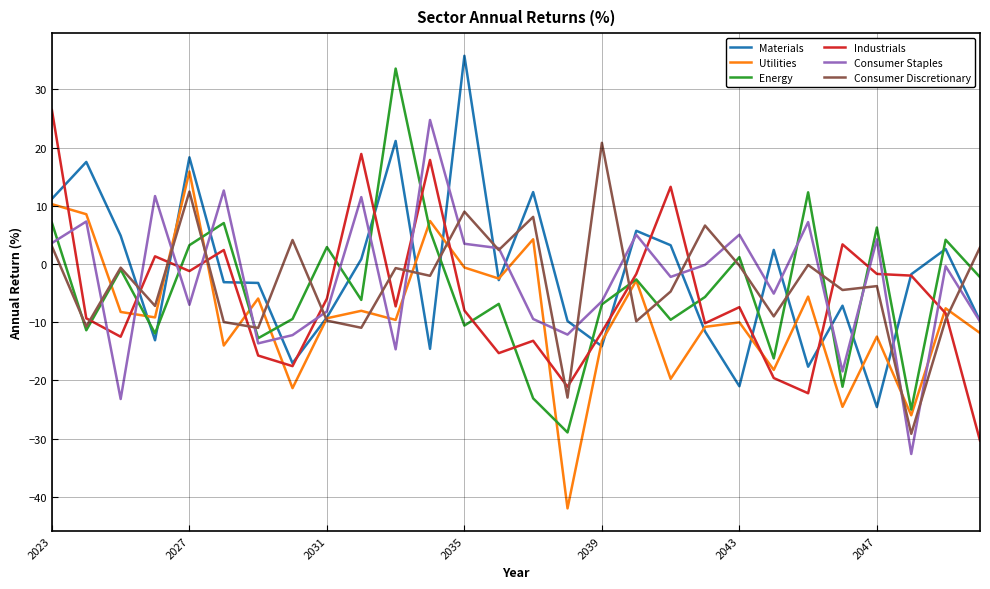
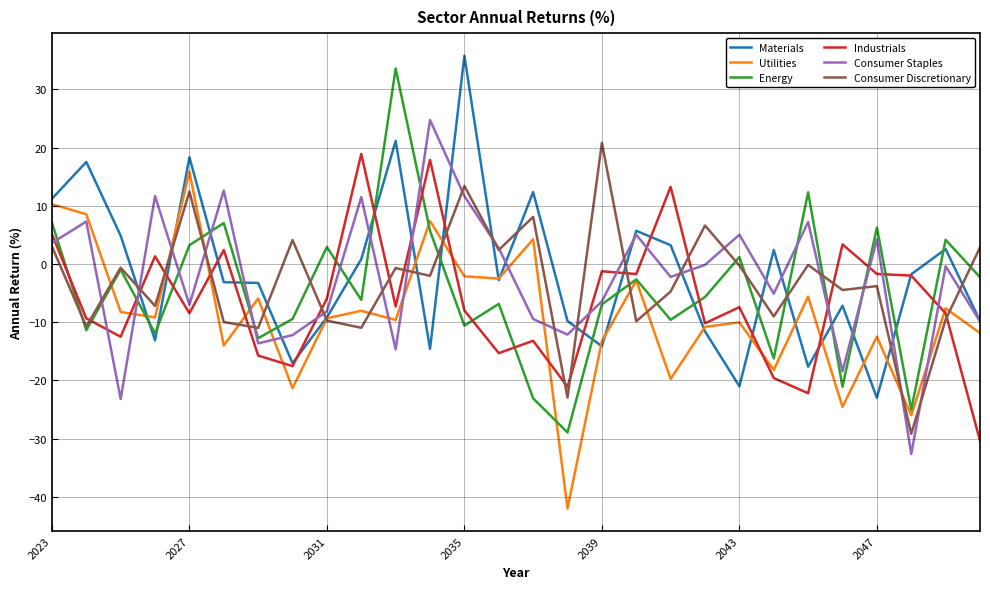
  {
    "Materials": {
      "2023": 11,
      "2027": 18,
      "2035": 36,
      "2039": -14,
      "2043": -21,
-     "2047": -25
+     "2047": -23
    },
    "Utilities": {
      "2023": 10,
      "2027": 16,
-     "2035": -1,
+     "2035": -2,
      "2039": -13,
      "2043": -10,
      "2047": -12
    },
    "Energy": {
      "2023": 7,
      "2027": 3,
      "2031": 3,
      "2035": -11,
      "2039": -7,
      "2043": 1,
      "2047": 6
    },
    "Industrials": {
-     "2023": 26,
-     "2027": -1,
+     "2023": 5,
+     "2027": -8,
      "2031": -6,
      "2035": -8,
-     "2039": -12,
+     "2039": -1,
      "2043": -7,
      "2047": -2
    },
    "Consumer Staples": {
      "2023": 4,
      "2027": -7,
      "2031": -8,
-     "2035": 3,
+     "2035": 12,
      "2039": -6,
      "2043": 5,
      "2047": 4
    },
    "Consumer Discretionary": {
      "2023": 3,
      "2027": 12,
-     "2035": 9,
+     "2035": 13,
      "2039": 21,
      "2043": 0,
      "2047": -4
    }
  }
